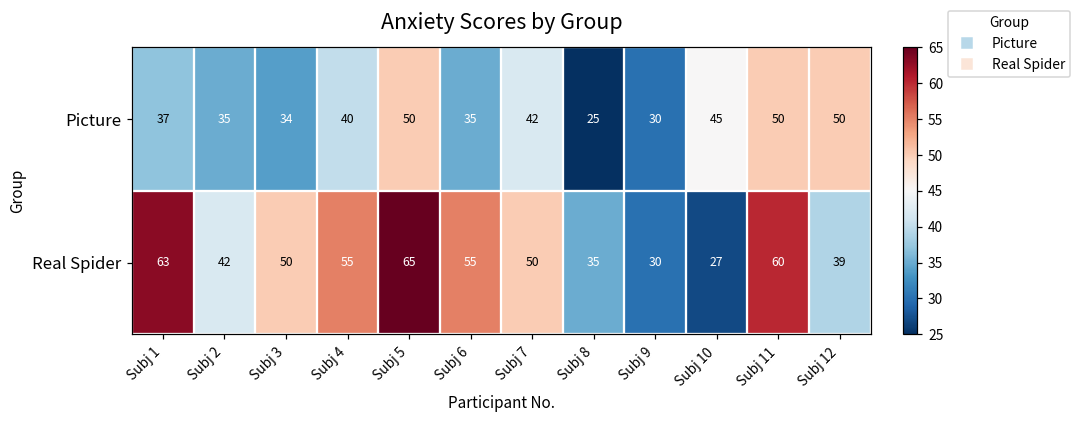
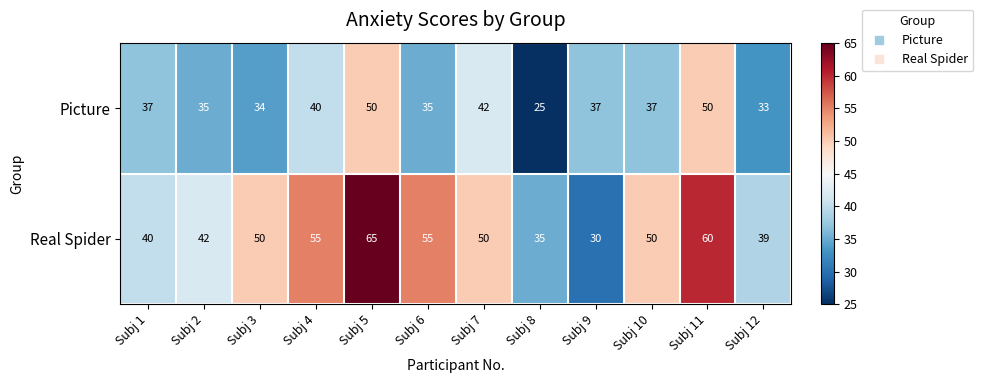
  {
    "Picture": {
      "Subj 1": 37,
      "Subj 2": 35,
      "Subj 3": 34,
      "Subj 4": 40,
      "Subj 5": 50,
      "Subj 6": 35,
      "Subj 7": 42,
      "Subj 8": 25,
-     "Subj 9": 30,
-     "Subj 10": 45,
+     "Subj 9": 37,
+     "Subj 10": 37,
      "Subj 11": 50,
-     "Subj 12": 50
+     "Subj 12": 33
    },
    "Real Spider": {
-     "Subj 1": 63,
+     "Subj 1": 40,
      "Subj 2": 42,
      "Subj 3": 50,
      "Subj 4": 55,
      "Subj 5": 65,
      "Subj 6": 55,
      "Subj 7": 50,
      "Subj 8": 35,
      "Subj 9": 30,
-     "Subj 10": 27,
+     "Subj 10": 50,
      "Subj 11": 60,
      "Subj 12": 39
    }
  }
